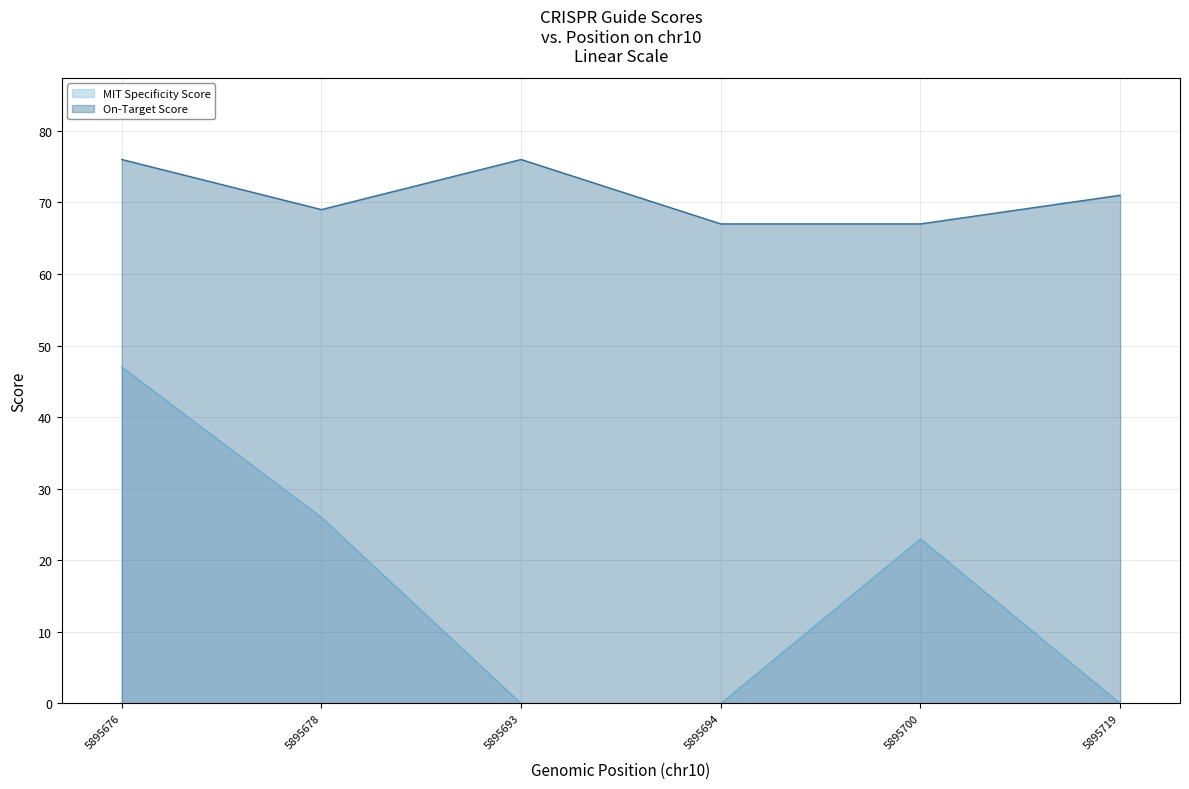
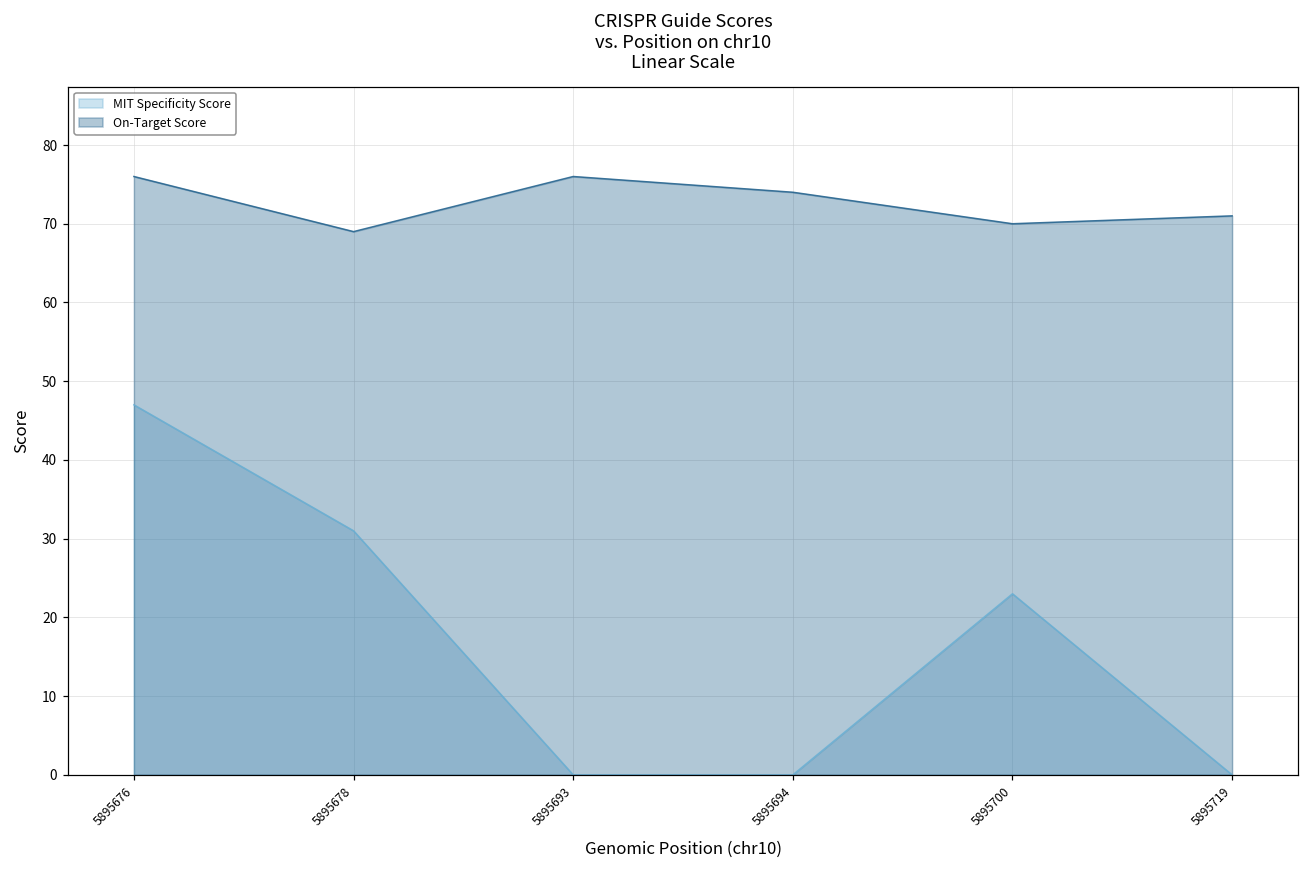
  {
    "MIT Specificity Score": {
      "5895676": 47,
-     "5895678": 26,
+     "5895678": 31,
      "5895693": 0,
      "5895694": 0,
      "5895700": 23,
      "5895719": 0
    },
    "On-Target Score": {
      "5895676": 76,
      "5895678": 69,
      "5895693": 76,
-     "5895694": 67,
-     "5895700": 67,
+     "5895694": 74,
+     "5895700": 70,
      "5895719": 71
    }
  }
